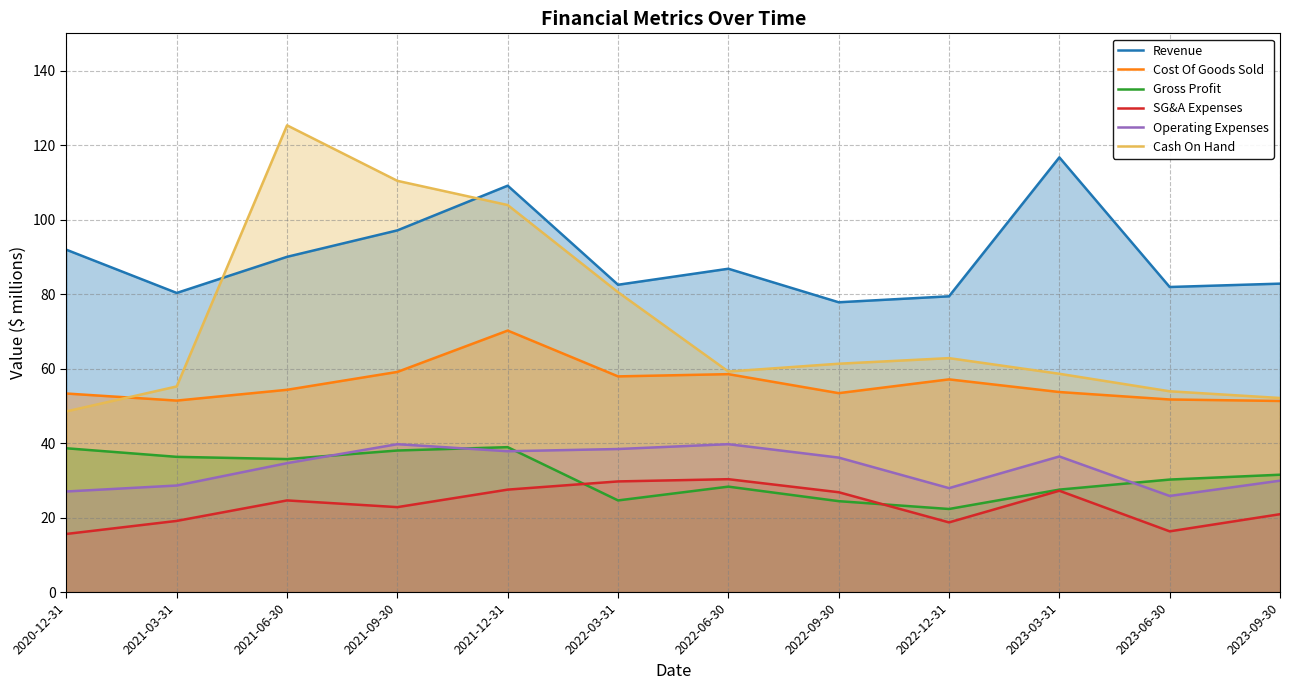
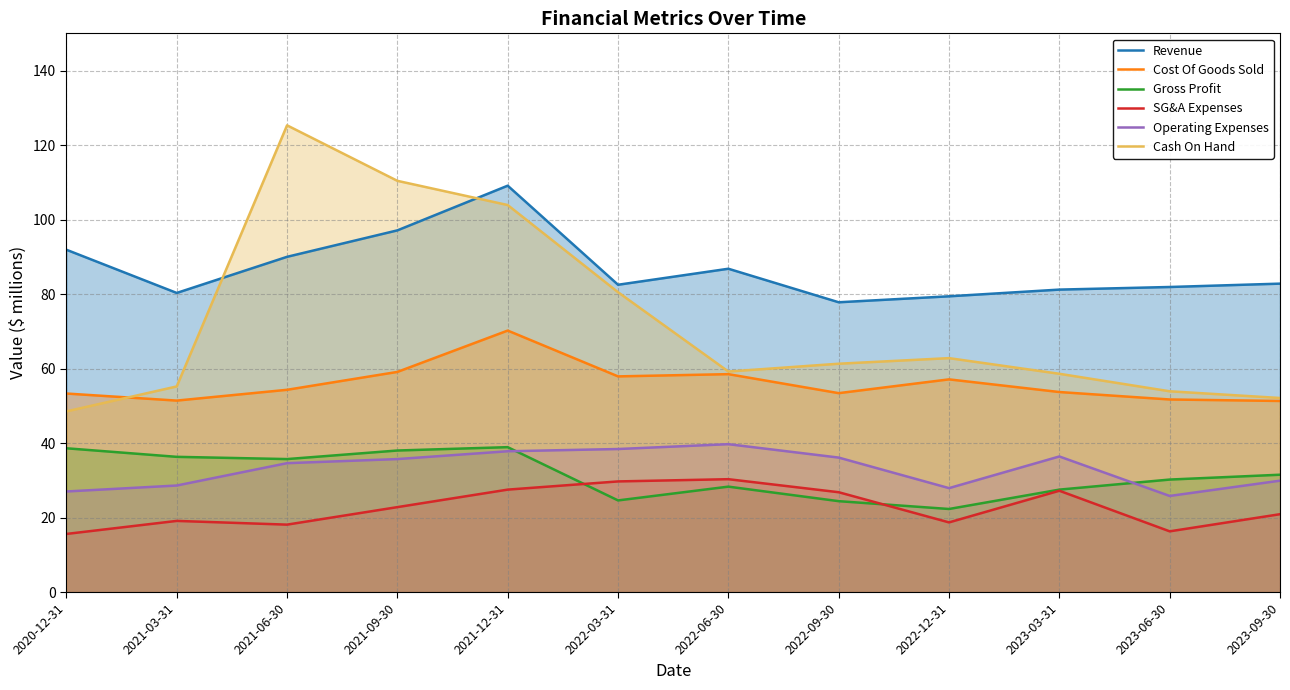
  {
    "Revenue": {
      "2020-12-31": 92,
      "2021-03-31": 80,
      "2021-06-30": 90,
      "2021-09-30": 97,
      "2021-12-31": 109,
      "2022-03-31": 83,
      "2022-06-30": 87,
      "2022-09-30": 78,
      "2022-12-31": 79,
-     "2023-03-31": 117,
+     "2023-03-31": 81,
      "2023-06-30": 82,
      "2023-09-30": 83
    },
    "Cost Of Goods Sold": {
      "2020-12-31": 53,
      "2021-03-31": 51,
      "2021-06-30": 54,
      "2021-09-30": 59,
      "2021-12-31": 70,
      "2022-03-31": 58,
      "2022-06-30": 59,
      "2022-09-30": 53,
      "2022-12-31": 57,
      "2023-03-31": 54,
      "2023-06-30": 52,
      "2023-09-30": 51
    },
    "Gross Profit": {
      "2020-12-31": 39,
      "2021-03-31": 36,
      "2021-06-30": 36,
      "2021-09-30": 38,
      "2021-12-31": 39,
      "2022-03-31": 25,
      "2022-06-30": 28,
      "2022-09-30": 24,
      "2022-12-31": 22,
      "2023-06-30": 30,
      "2023-09-30": 32
    },
    "SG&A Expenses": {
      "2020-12-31": 16,
      "2021-03-31": 19,
-     "2021-06-30": 25,
+     "2021-06-30": 18,
      "2021-09-30": 23,
      "2021-12-31": 28,
      "2022-03-31": 30,
      "2022-06-30": 30,
      "2022-09-30": 27,
      "2022-12-31": 19,
      "2023-06-30": 16,
      "2023-09-30": 21
    },
    "Operating Expenses": {
      "2020-12-31": 27,
      "2021-03-31": 29,
      "2021-06-30": 35,
-     "2021-09-30": 40,
+     "2021-09-30": 36,
      "2021-12-31": 38,
      "2022-03-31": 38,
      "2022-06-30": 40,
      "2022-09-30": 36,
      "2022-12-31": 28,
      "2023-03-31": 36,
      "2023-06-30": 26,
      "2023-09-30": 30
    },
    "Cash On Hand": {
      "2020-12-31": 49,
      "2021-03-31": 55,
      "2021-06-30": 125,
      "2021-09-30": 110,
      "2021-12-31": 104,
      "2022-03-31": 81,
      "2022-06-30": 59,
      "2022-09-30": 61,
      "2022-12-31": 63,
      "2023-03-31": 59,
      "2023-06-30": 54,
      "2023-09-30": 52
    }
  }
